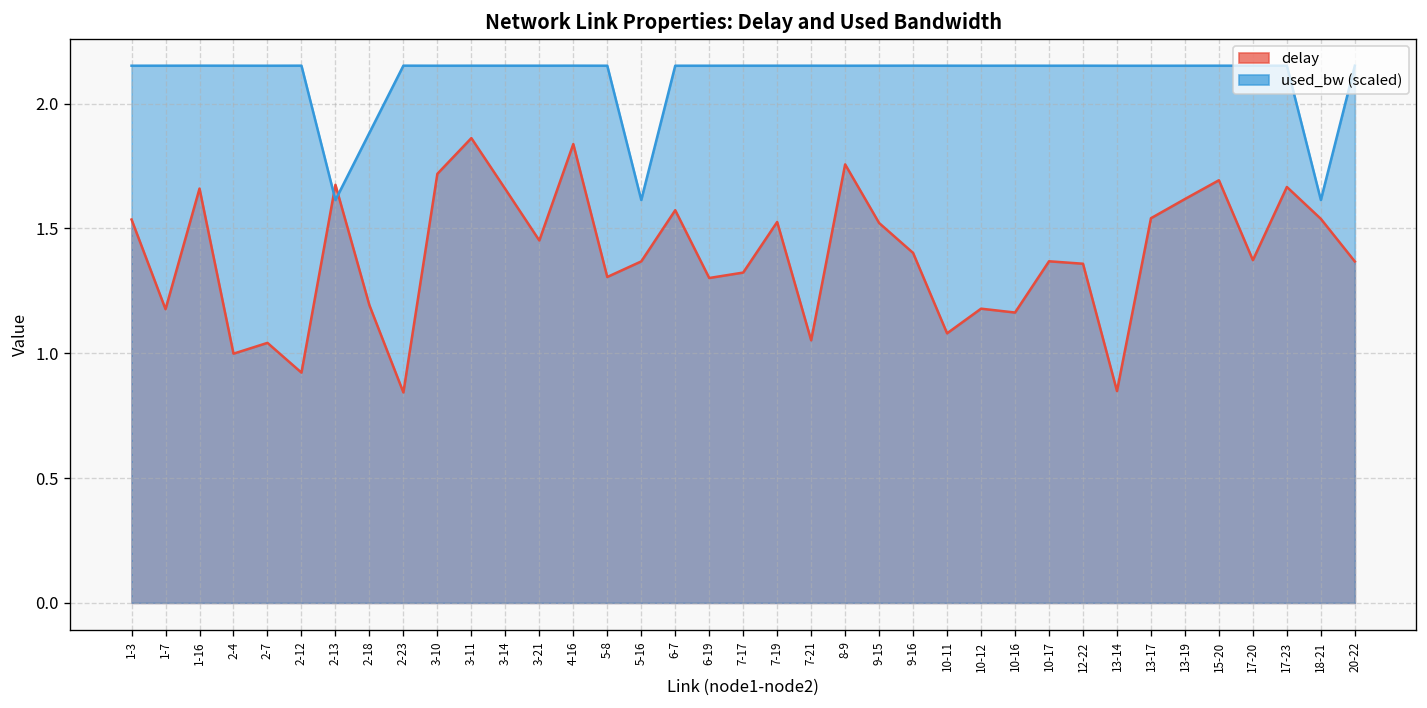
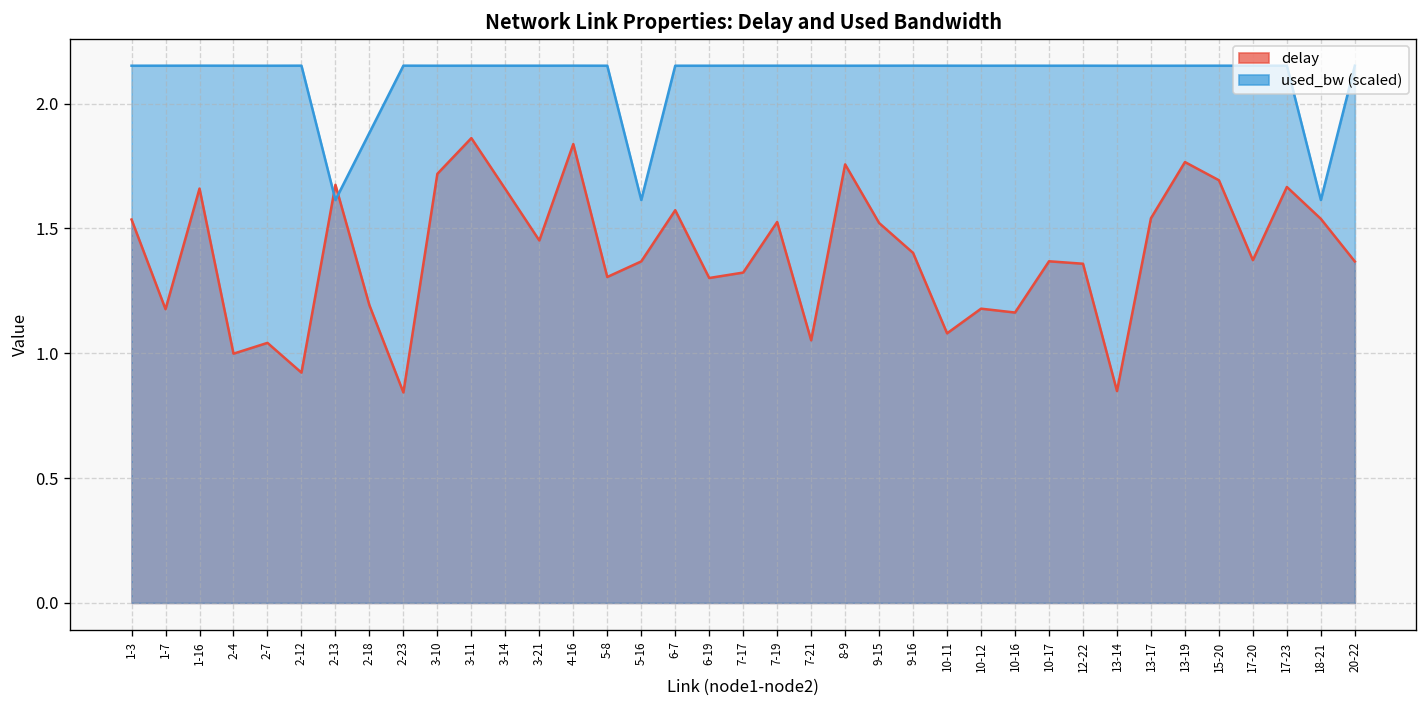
  {
    "delay": {
      "1-3": 1.54,
      "1-7": 1.18,
      "1-16": 1.66,
      "2-4": 1.00,
      "2-7": 1.04,
      "2-12": 0.92,
      "2-13": 1.67,
      "2-18": 1.19,
      "2-23": 0.84,
      "3-10": 1.72,
      "3-11": 1.86,
      "3-14": 1.66,
      "3-21": 1.45,
      "4-16": 1.84,
      "5-8": 1.31,
      "5-16": 1.37,
      "6-7": 1.57,
      "6-19": 1.30,
      "7-17": 1.32,
      "7-19": 1.53,
      "7-21": 1.05,
      "8-9": 1.76,
      "9-15": 1.52,
      "9-16": 1.40,
      "10-11": 1.08,
      "10-12": 1.18,
      "10-16": 1.16,
      "10-17": 1.37,
      "12-22": 1.36,
      "13-14": 0.85,
      "13-17": 1.54,
-     "13-19": 1.62,
+     "13-19": 1.77,
      "15-20": 1.69,
      "17-20": 1.37,
      "17-23": 1.67,
      "18-21": 1.54,
      "20-22": 1.37
    },
    "used_bw (scaled)": {
      "1-3": 2.15,
      "1-7": 2.15,
      "1-16": 2.15,
      "2-4": 2.15,
      "2-7": 2.15,
      "2-12": 2.15,
      "2-13": 1.61,
      "2-18": 1.88,
      "2-23": 2.15,
      "3-10": 2.15,
      "3-11": 2.15,
      "3-14": 2.15,
      "3-21": 2.15,
      "4-16": 2.15,
      "5-8": 2.15,
      "5-16": 1.61,
      "6-7": 2.15,
      "6-19": 2.15,
      "7-17": 2.15,
      "7-19": 2.15,
      "7-21": 2.15,
      "8-9": 2.15,
      "9-15": 2.15,
      "9-16": 2.15,
      "10-11": 2.15,
      "10-12": 2.15,
      "10-16": 2.15,
      "10-17": 2.15,
      "12-22": 2.15,
      "13-14": 2.15,
      "13-17": 2.15,
      "13-19": 2.15,
      "15-20": 2.15,
      "18-21": 1.61
    }
  }
